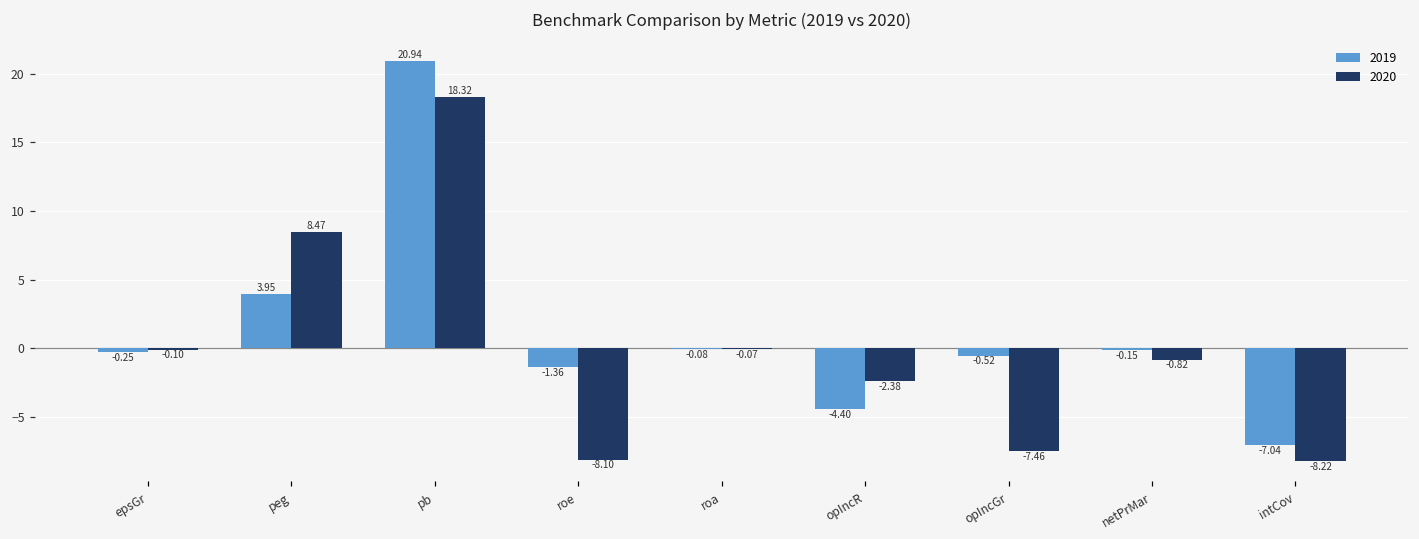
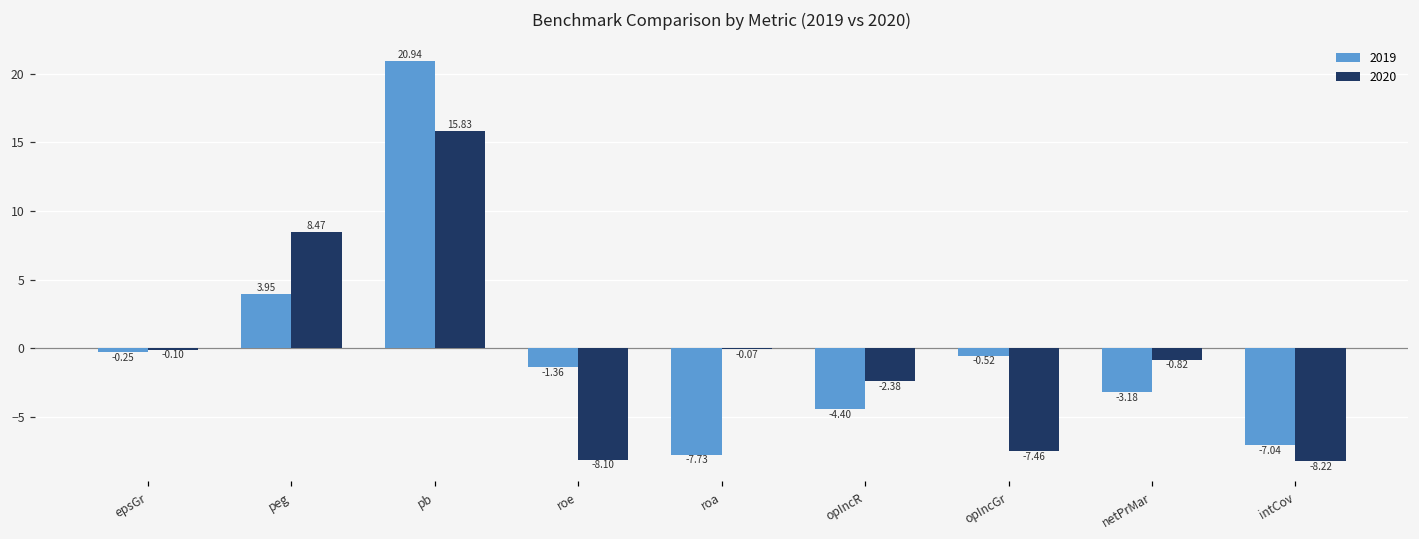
  {
    "2019": {
      "epsGr": -0.25,
      "peg": 3.95,
      "pb": 20.94,
      "roe": -1.36,
-     "roa": -0.08,
+     "roa": -7.73,
      "opIncR": -4.40,
      "opIncGr": -0.52,
-     "netPrMar": -0.15,
+     "netPrMar": -3.18,
      "intCov": -7.04
    },
    "2020": {
      "epsGr": -0.10,
      "peg": 8.47,
-     "pb": 18.32,
+     "pb": 15.83,
      "roe": -8.10,
      "roa": -0.07,
      "opIncR": -2.38,
      "opIncGr": -7.46,
      "netPrMar": -0.82,
      "intCov": -8.22
    }
  }
